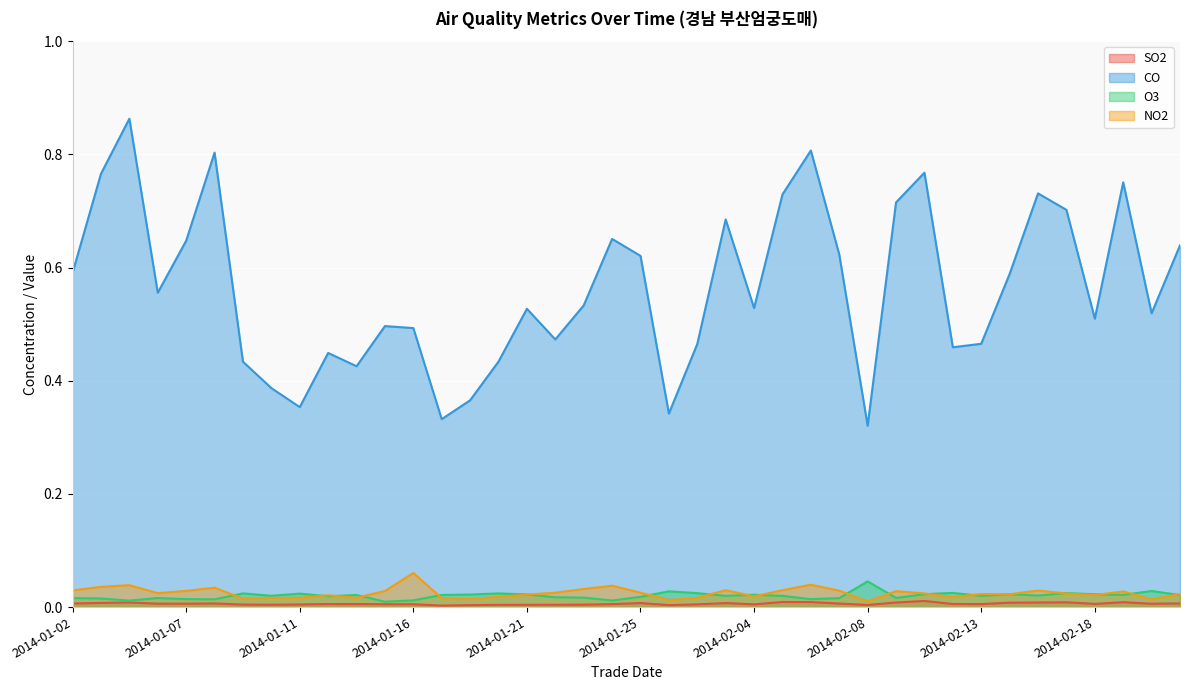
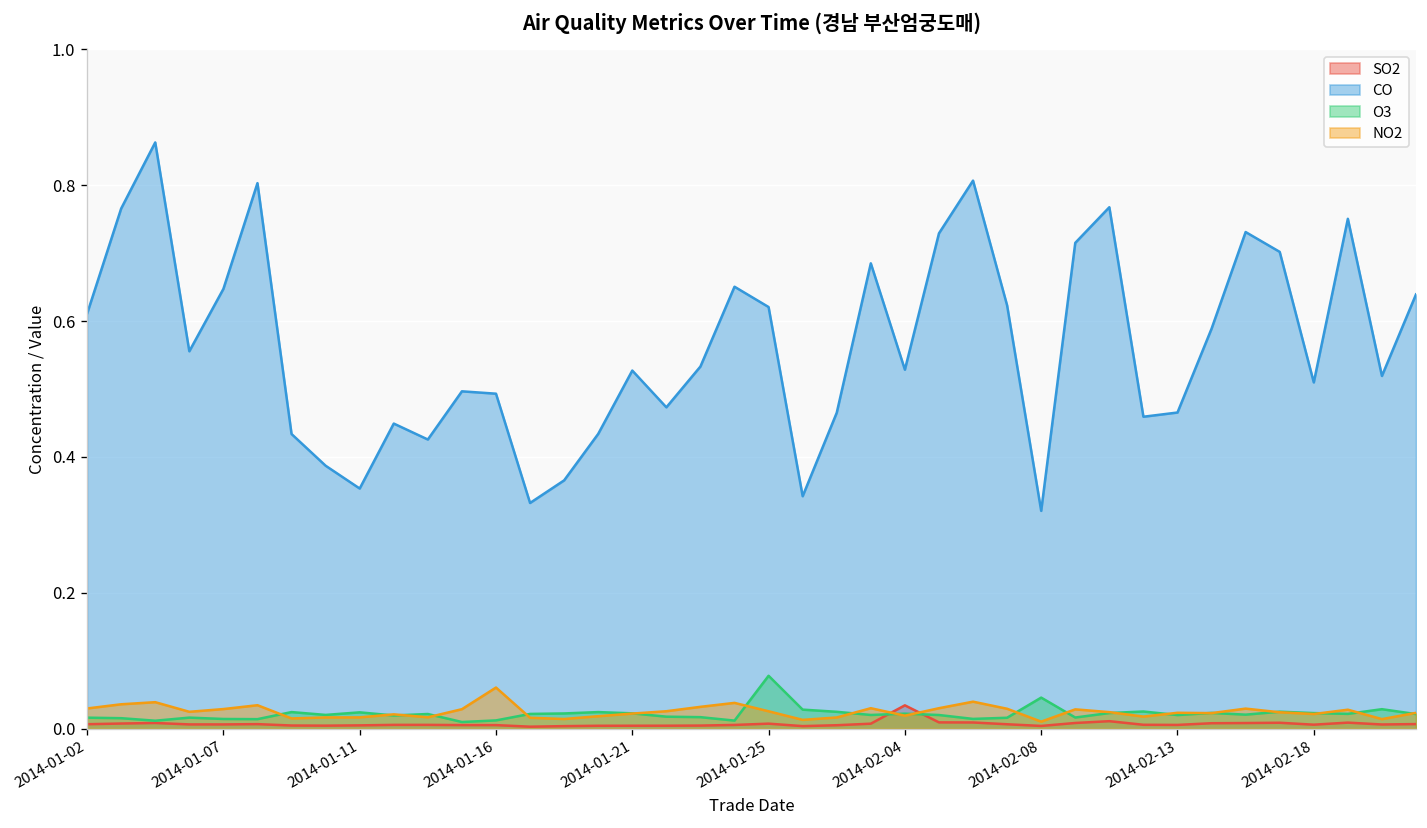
  {
    "SO2": {
      "2014-01-02": 0.01,
      "2014-01-07": 0.01,
      "2014-01-11": 0.00,
      "2014-01-16": 0.01,
      "2014-01-21": 0.00,
      "2014-01-25": 0.01,
-     "2014-02-04": 0.00,
+     "2014-02-04": 0.03,
      "2014-02-08": 0.00,
      "2014-02-13": 0.01,
      "2014-02-18": 0.01
    },
    "CO": {
-     "2014-01-02": 0.59,
+     "2014-01-02": 0.61,
      "2014-01-07": 0.65,
      "2014-01-11": 0.35,
      "2014-01-16": 0.49,
      "2014-01-21": 0.53,
      "2014-01-25": 0.62,
      "2014-02-04": 0.53,
      "2014-02-08": 0.32,
      "2014-02-13": 0.47,
      "2014-02-18": 0.51
    },
    "O3": {
      "2014-01-02": 0.02,
      "2014-01-07": 0.01,
      "2014-01-11": 0.02,
      "2014-01-16": 0.01,
-     "2014-01-25": 0.02,
+     "2014-01-25": 0.08,
      "2014-02-08": 0.05
    },
    "NO2": {
      "2014-01-02": 0.03,
      "2014-01-07": 0.03,
      "2014-01-11": 0.02,
      "2014-01-16": 0.06,
      "2014-01-25": 0.03,
      "2014-02-08": 0.01
    }
  }
